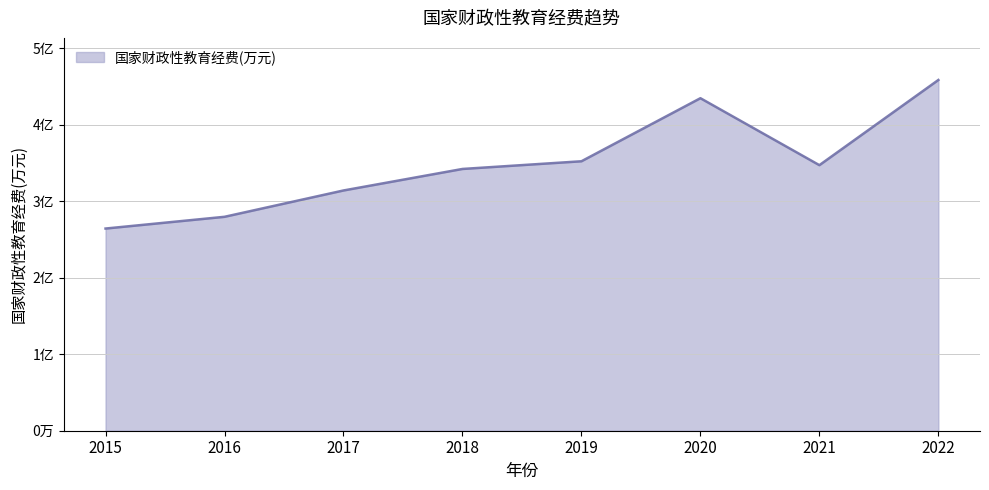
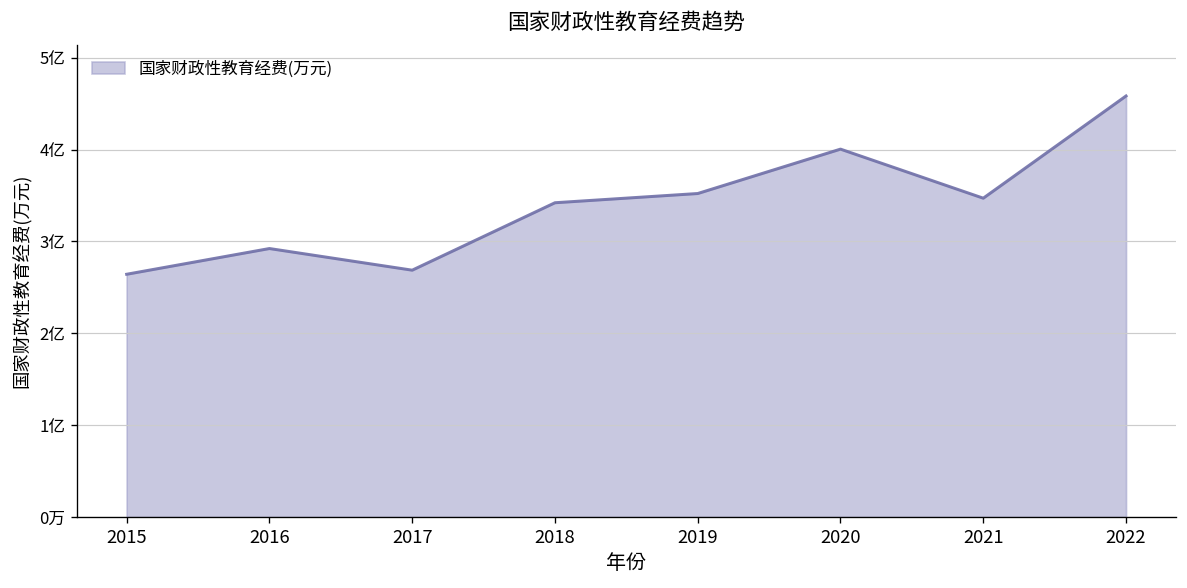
  {
    "2015": "2.6亿",
-   "2016": "2.8亿",
-   "2017": "3.1亿",
+   "2016": "2.9亿",
+   "2017": "2.7亿",
    "2018": "3.4亿",
    "2019": "3.5亿",
-   "2020": "4.3亿",
+   "2020": "4.0亿",
    "2021": "3.5亿",
    "2022": "4.6亿"
  }
